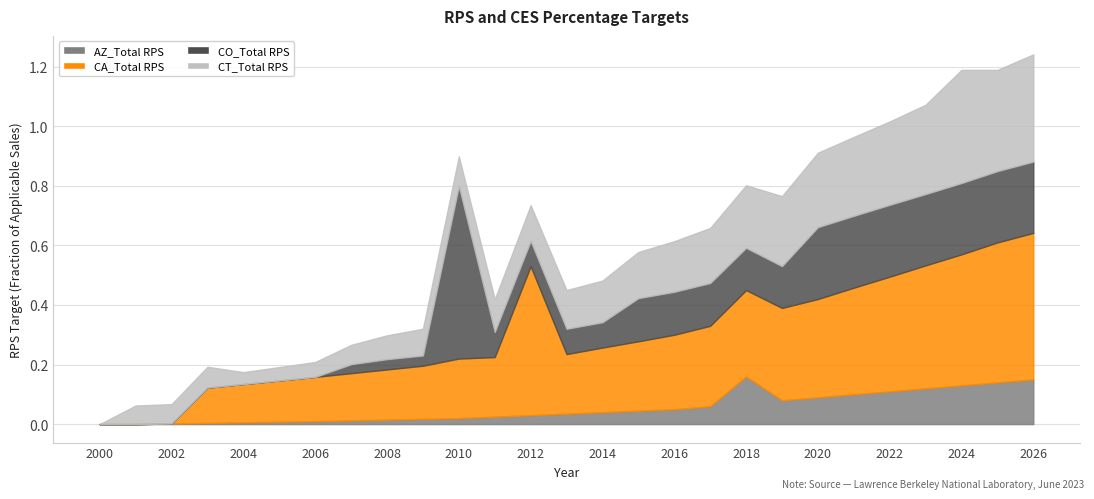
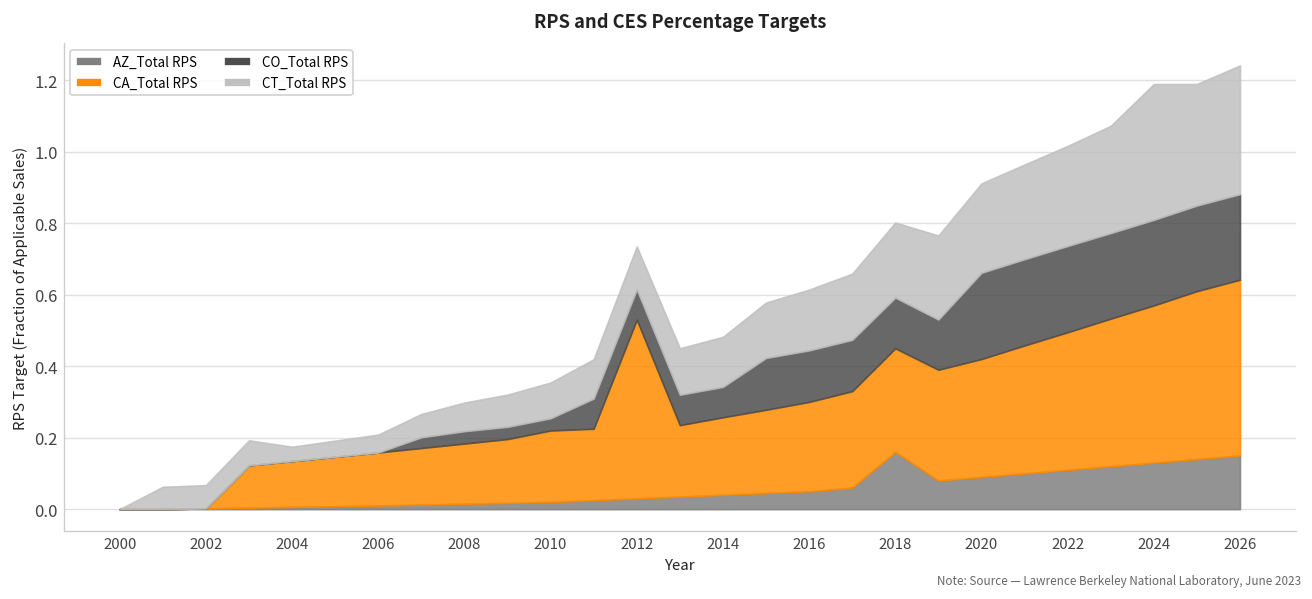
  {
    "AZ_Total RPS": {
      "2006": 0.01,
      "2008": 0.02,
      "2010": 0.02,
      "2012": 0.03,
      "2014": 0.04,
      "2016": 0.05,
      "2018": 0.16,
      "2020": 0.09,
      "2022": 0.11,
      "2024": 0.13,
      "2026": 0.15
    },
    "CA_Total RPS": {
      "2008": 0.17,
      "2010": 0.20,
      "2012": 0.50,
      "2014": 0.22,
      "2016": 0.25,
      "2018": 0.29,
      "2020": 0.33,
      "2022": 0.39,
      "2024": 0.44,
      "2026": 0.49
    },
    "CO_Total RPS": {
      "2008": 0.03,
-     "2010": 0.58,
+     "2010": 0.03,
      "2012": 0.08,
      "2014": 0.09,
      "2016": 0.14,
      "2018": 0.14,
      "2020": 0.24,
      "2022": 0.24,
      "2024": 0.24,
      "2026": 0.24
    },
    "CT_Total RPS": {
      "2002": 0.07,
      "2004": 0.04,
      "2006": 0.05,
      "2008": 0.08,
      "2010": 0.10,
      "2012": 0.12,
      "2014": 0.14,
      "2016": 0.17,
      "2018": 0.21,
      "2020": 0.25,
      "2022": 0.28,
      "2024": 0.38,
      "2026": 0.36
    }
  }
